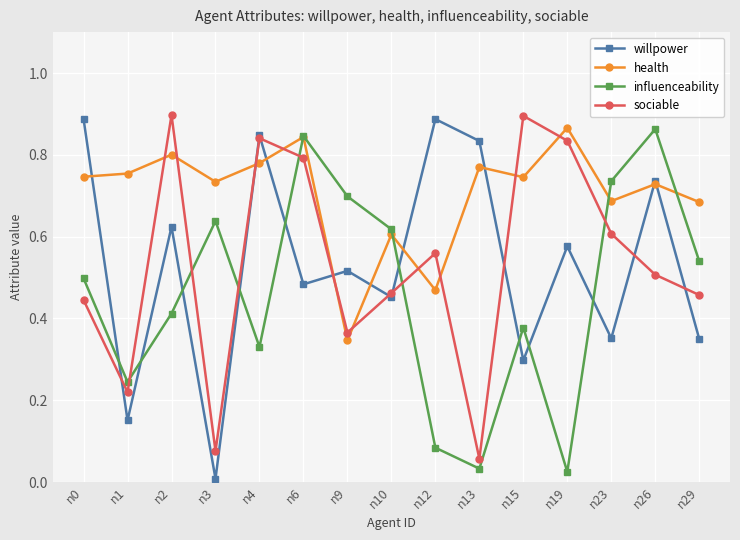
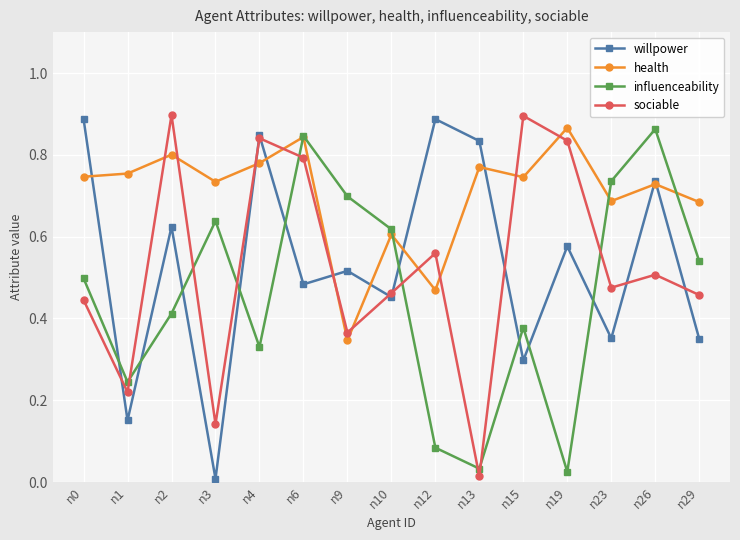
  {
    "willpower": {
      "n0": 0.89,
      "n1": 0.15,
      "n2": 0.62,
      "n3": 0.01,
      "n4": 0.85,
      "n6": 0.48,
      "n9": 0.52,
      "n10": 0.45,
      "n12": 0.89,
      "n13": 0.83,
      "n15": 0.30,
      "n19": 0.58,
      "n23": 0.35,
      "n26": 0.74,
      "n29": 0.35
    },
    "health": {
      "n0": 0.75,
      "n1": 0.75,
      "n2": 0.80,
      "n3": 0.73,
      "n4": 0.78,
      "n9": 0.35,
      "n10": 0.61,
      "n12": 0.47,
      "n13": 0.77,
      "n15": 0.75,
      "n19": 0.87,
      "n23": 0.69,
      "n26": 0.73,
      "n29": 0.68
    },
    "influenceability": {
      "n0": 0.50,
      "n1": 0.24,
      "n2": 0.41,
      "n3": 0.64,
      "n4": 0.33,
      "n9": 0.70,
      "n10": 0.62,
      "n12": 0.08,
      "n13": 0.03,
      "n15": 0.38,
      "n19": 0.03,
      "n23": 0.74,
      "n26": 0.86,
      "n29": 0.54
    },
    "sociable": {
      "n0": 0.45,
      "n1": 0.22,
      "n2": 0.90,
-     "n3": 0.08,
+     "n3": 0.14,
      "n4": 0.84,
      "n6": 0.79,
      "n9": 0.37,
      "n10": 0.46,
      "n12": 0.56,
-     "n13": 0.06,
+     "n13": 0.01,
      "n15": 0.90,
      "n19": 0.83,
-     "n23": 0.61,
+     "n23": 0.48,
      "n26": 0.51,
      "n29": 0.46
    }
  }
